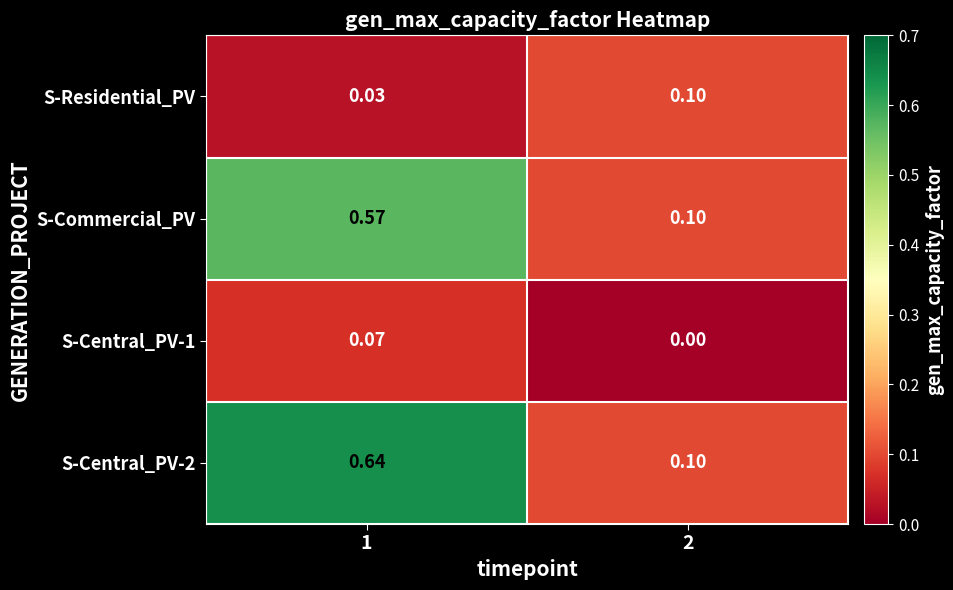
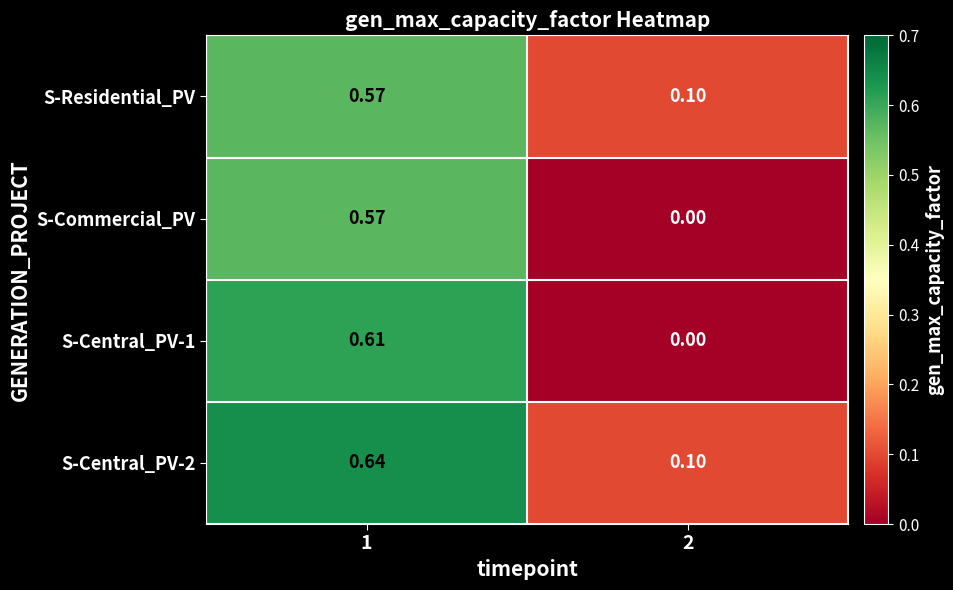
  {
    "S-Residential_PV": {
-     "1": 0.03,
+     "1": 0.57,
      "2": 0.10
    },
    "S-Commercial_PV": {
      "1": 0.57,
-     "2": 0.10
+     "2": 0.00
    },
    "S-Central_PV-1": {
-     "1": 0.07,
+     "1": 0.61,
      "2": 0.00
    },
    "S-Central_PV-2": {
      "1": 0.64,
      "2": 0.10
    }
  }
